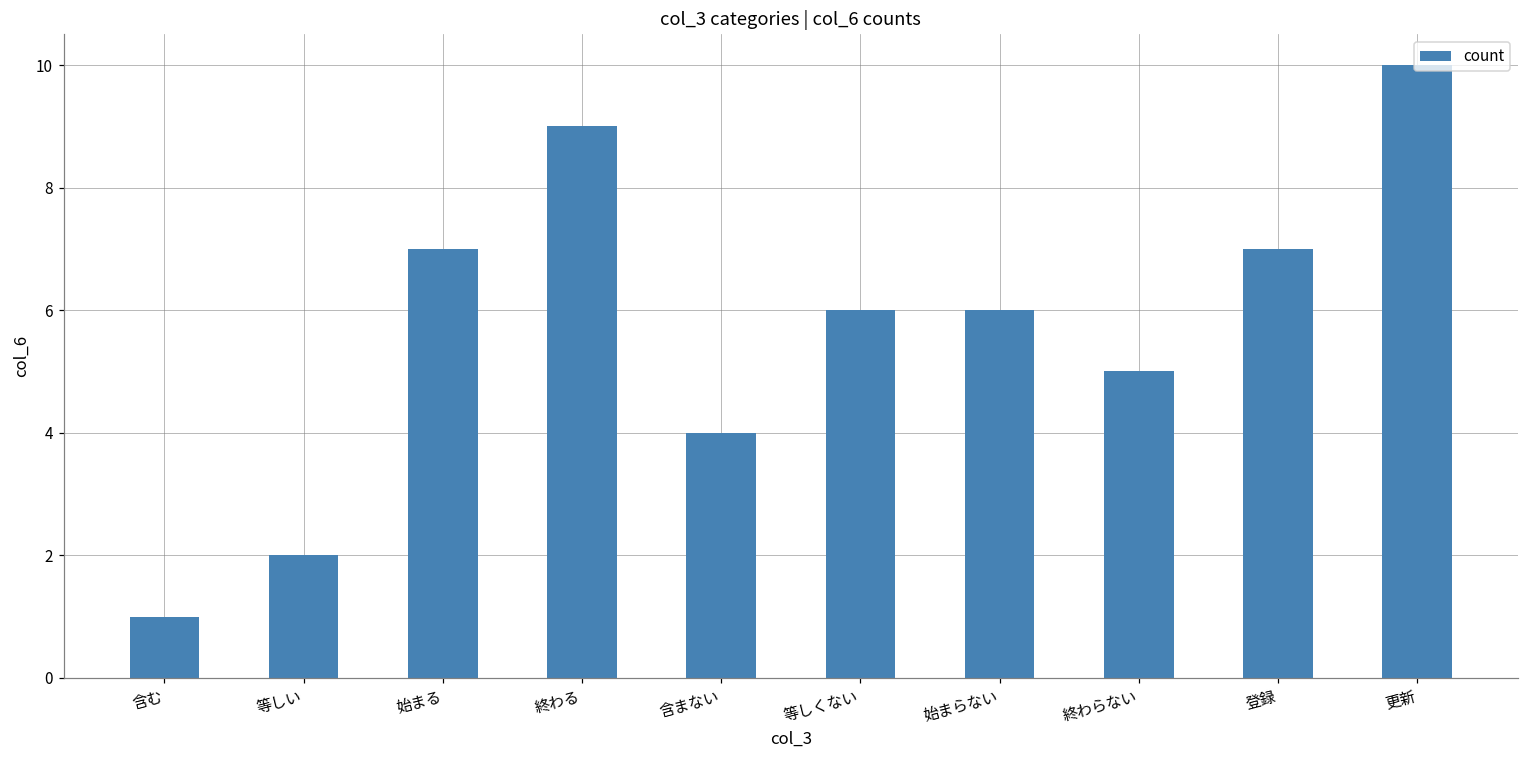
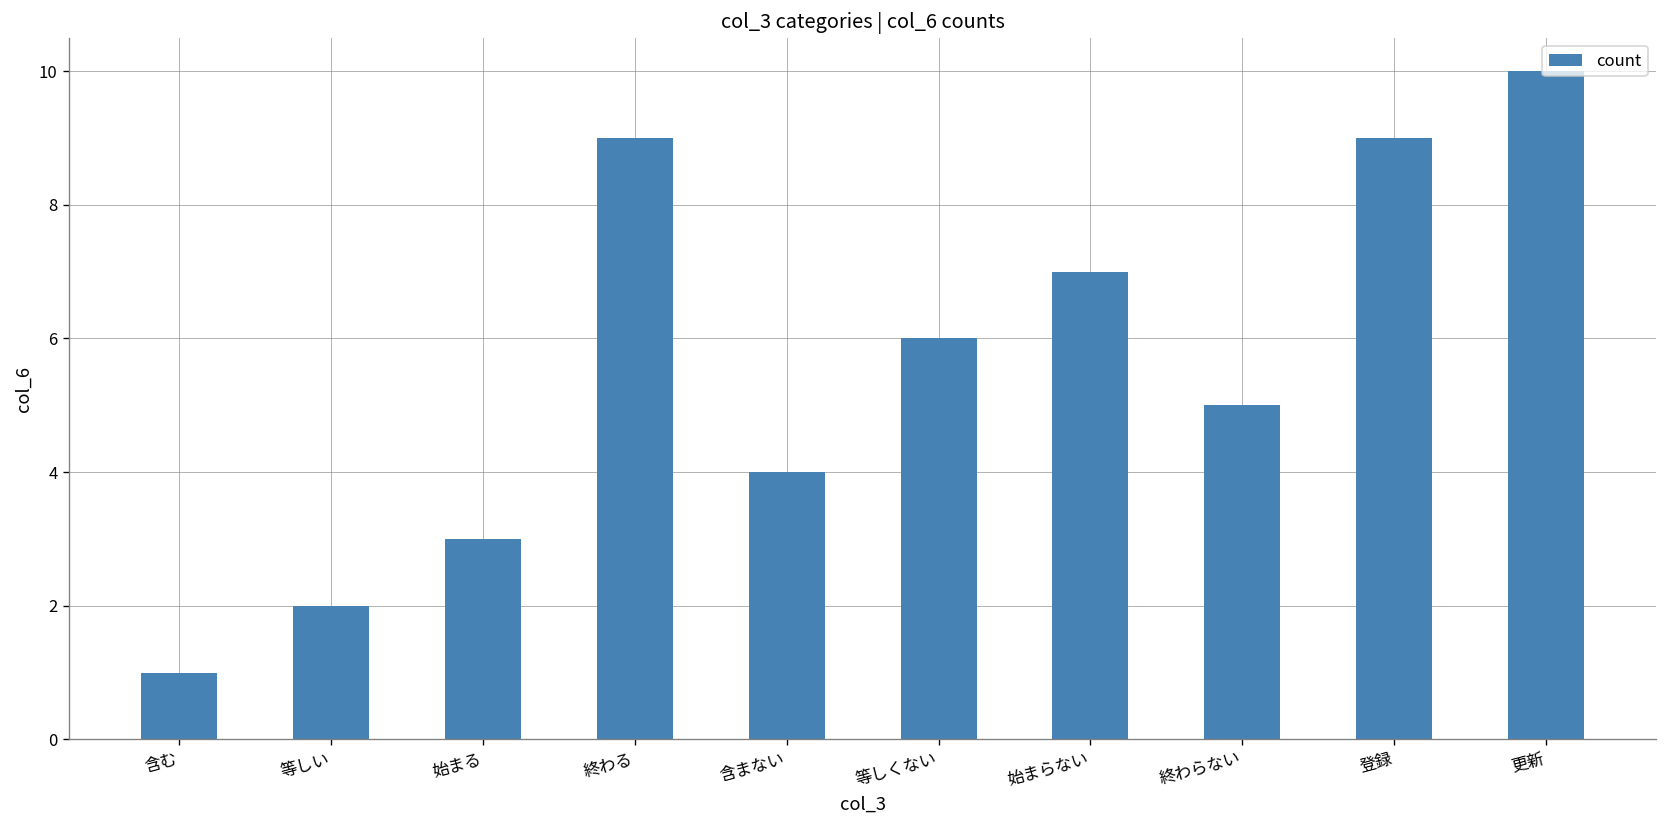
  {
    "含む": 1,
    "等しい": 2,
-   "始まる": 7,
+   "始まる": 3,
    "終わる": 9,
    "含まない": 4,
    "等しくない": 6,
-   "始まらない": 6,
+   "始まらない": 7,
    "終わらない": 5,
-   "登録": 7
+   "登録": 9
  }
